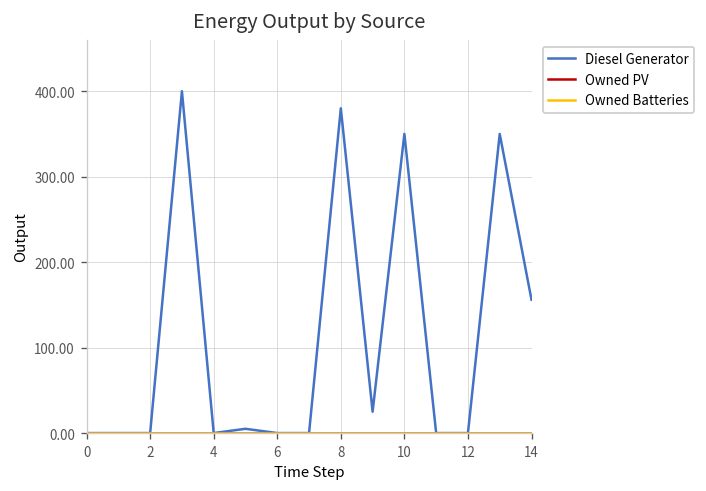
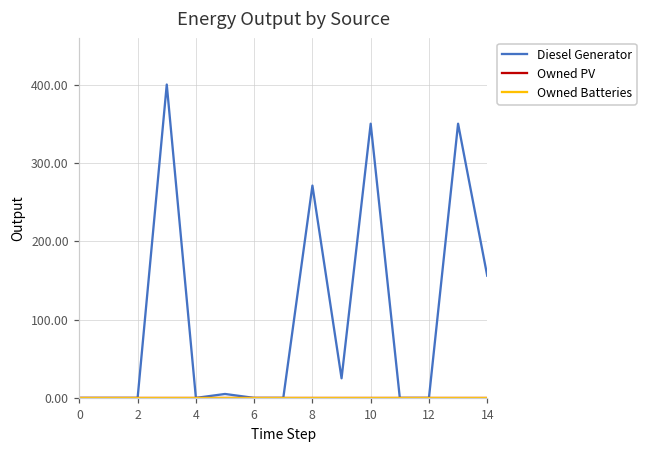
  {
    "Diesel Generator": {
-     "8": 380,
+     "8": 270,
      "10": 350,
      "14": 160
    },
    "Owned Batteries": {
      "8": 0,
      "10": 0,
      "14": 0
    }
  }
